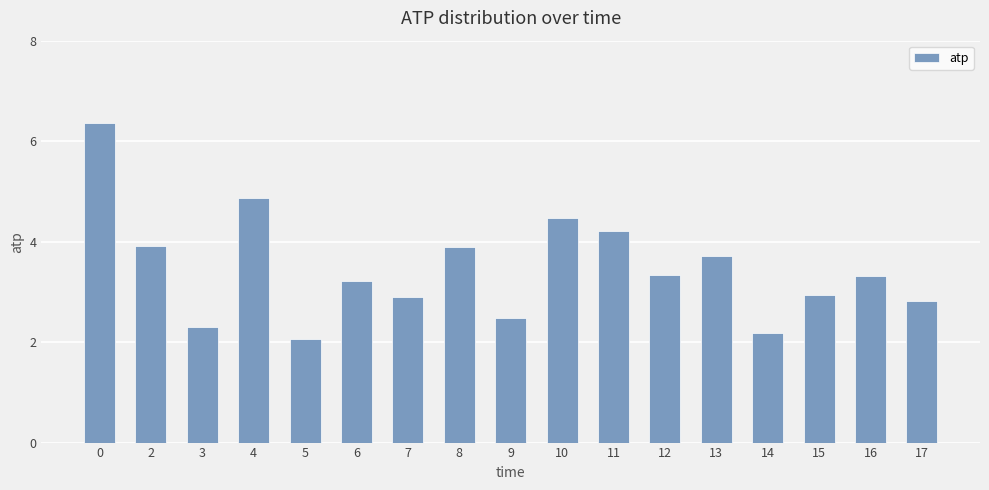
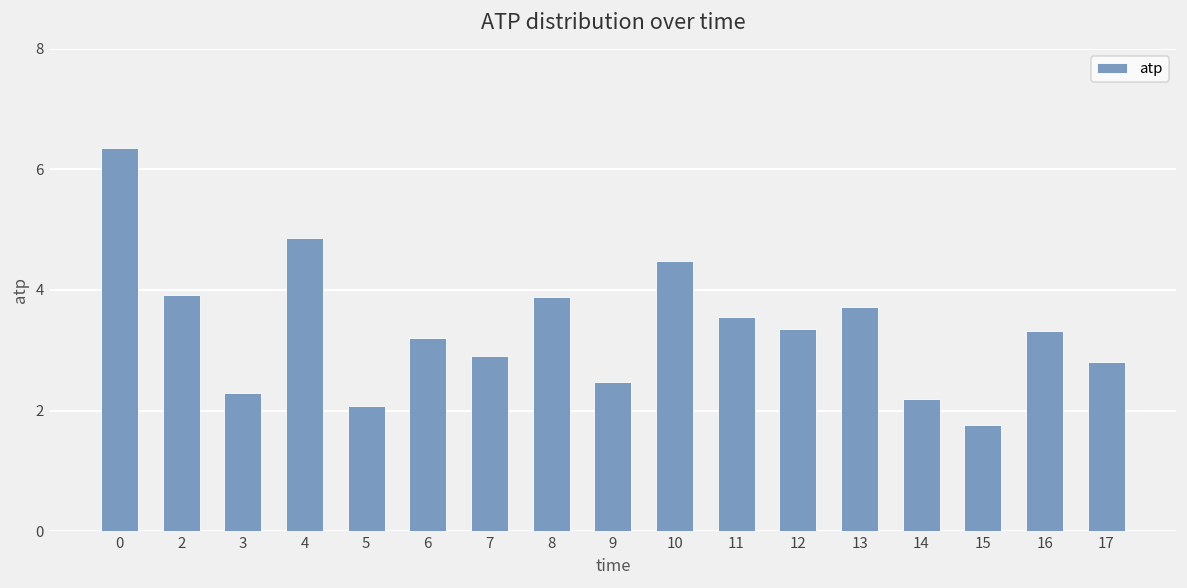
  {
    "0": 6.4,
    "2": 3.9,
    "3": 2.3,
    "4": 4.9,
    "5": 2.1,
    "6": 3.2,
    "7": 2.9,
    "8": 3.9,
    "9": 2.5,
    "10": 4.5,
-   "11": 4.2,
+   "11": 3.6,
    "12": 3.3,
    "13": 3.7,
    "14": 2.2,
-   "15": 2.9,
+   "15": 1.8,
    "16": 3.3,
    "17": 2.8
  }
